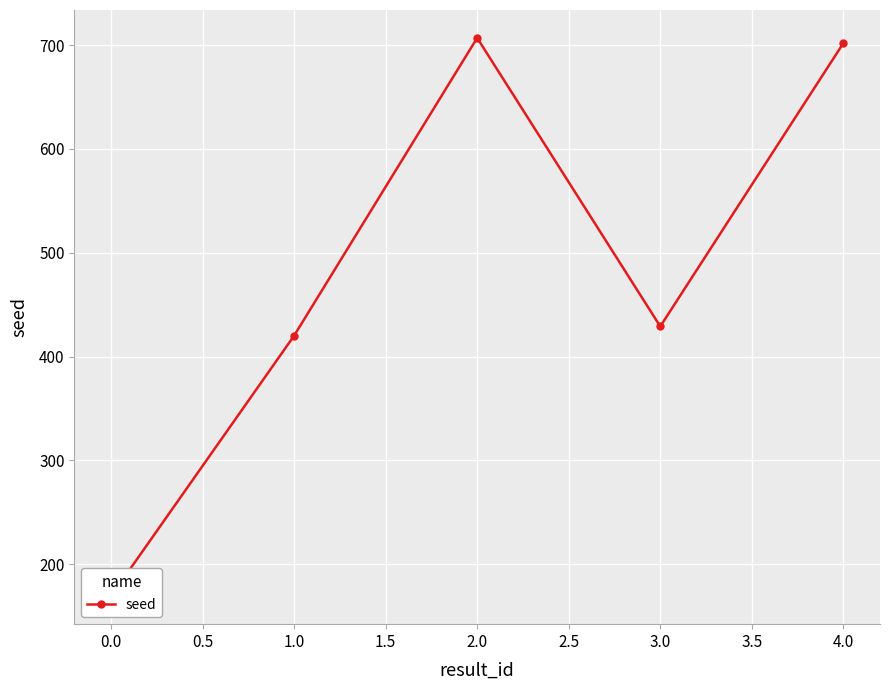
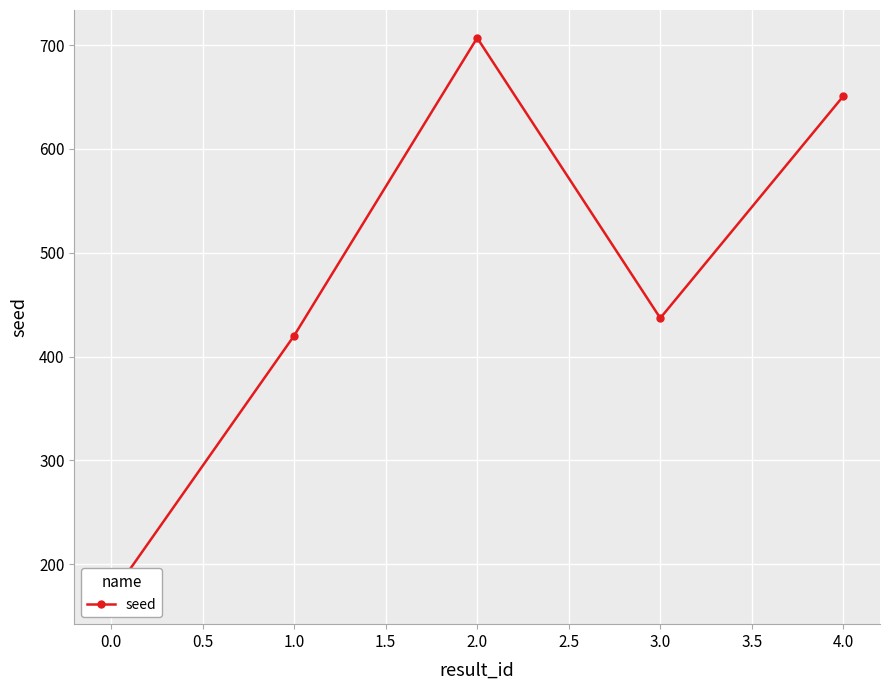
  {
    "1.0": 420,
    "2.0": 707,
-   "3.0": 429,
-   "4.0": 702
+   "3.0": 437,
+   "4.0": 651
  }
